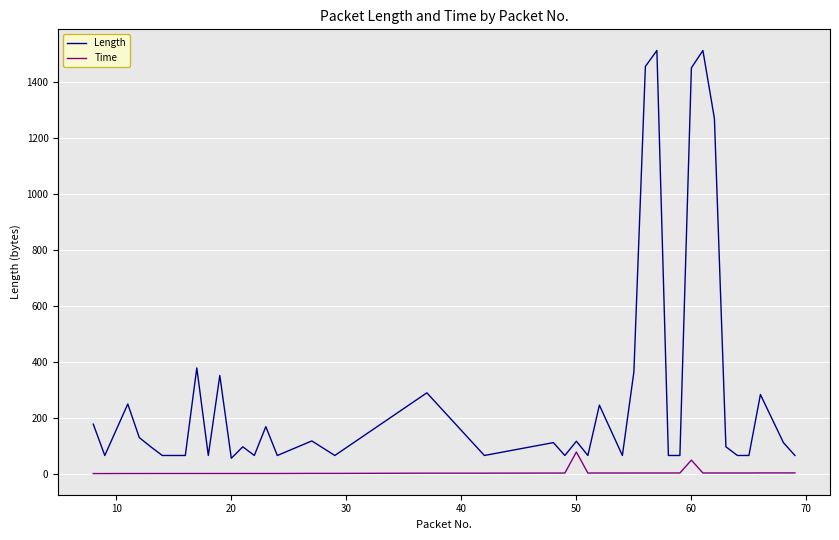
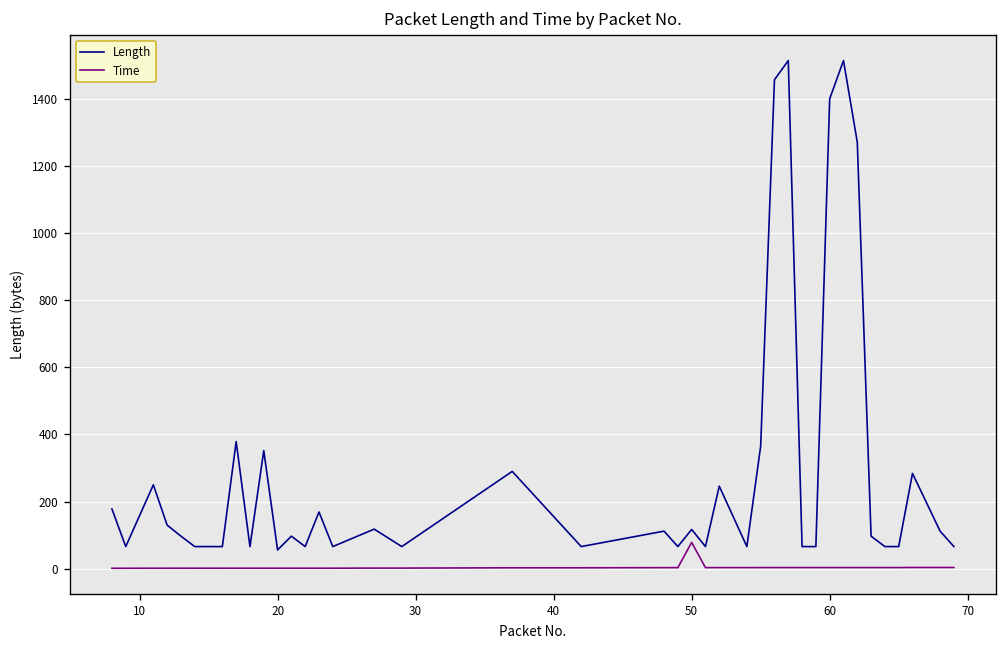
  {
    "Length": {
      "20": 60,
      "50": 120,
-     "60": 1450
+     "60": 1400
    },
    "Time": {
      "20": 0,
      "50": 80,
-     "60": 50
+     "60": 0
    }
  }
